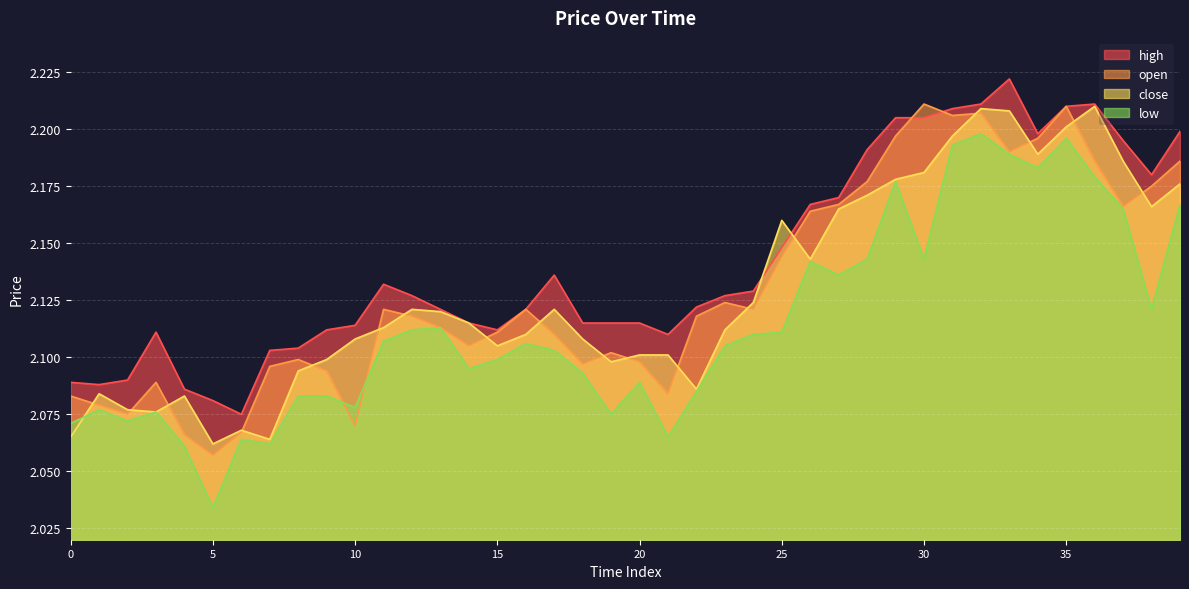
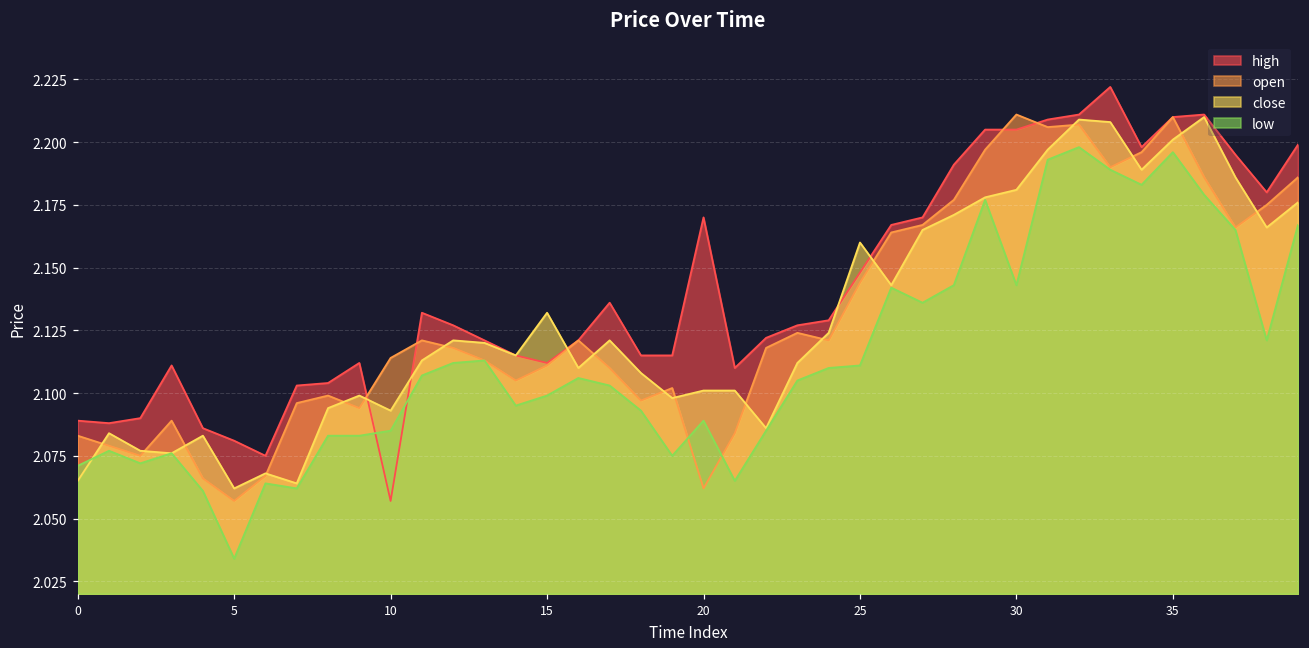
  {
    "high": {
      "0": 2.089,
      "5": 2.081,
-     "10": 2.114,
-     "20": 2.115,
+     "10": 2.057,
+     "20": 2.170,
      "25": 2.148,
      "30": 2.205
    },
    "open": {
      "0": 2.083,
      "5": 2.057,
-     "10": 2.070,
-     "20": 2.098,
+     "10": 2.114,
+     "20": 2.062,
      "25": 2.144,
      "30": 2.211
    },
    "close": {
      "0": 2.065,
      "5": 2.062,
-     "10": 2.108,
-     "15": 2.105,
+     "10": 2.093,
+     "15": 2.132,
      "20": 2.101,
      "25": 2.160,
      "30": 2.181,
      "35": 2.201
    },
    "low": {
      "0": 2.071,
      "5": 2.034,
-     "10": 2.078,
+     "10": 2.085,
      "15": 2.099,
      "20": 2.089,
      "25": 2.111,
      "30": 2.143,
      "35": 2.196
    }
  }
